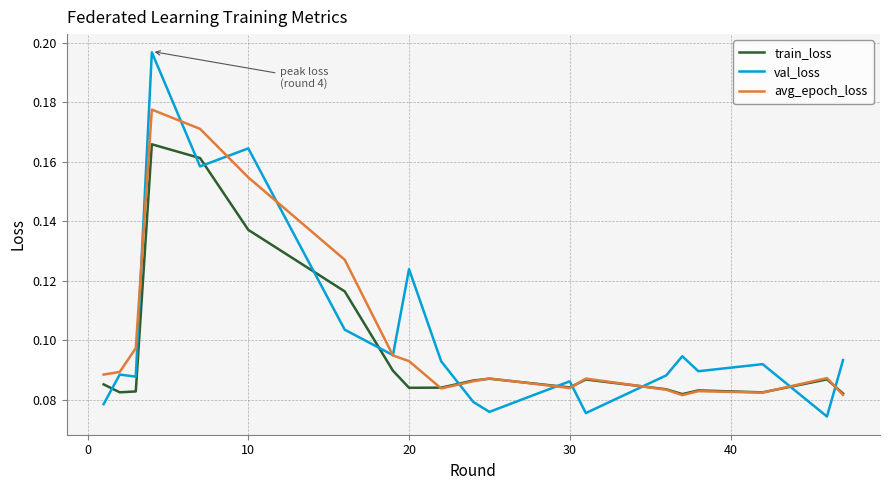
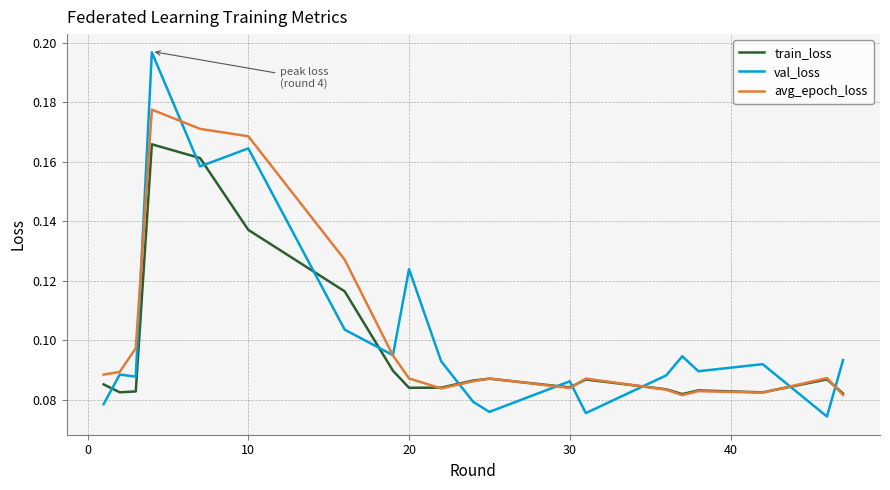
  {
    "train_loss": {
      "10": 0.137,
      "20": 0.084
    },
    "val_loss": {
      "10": 0.164,
      "20": 0.124,
      "30": 0.086
    },
    "avg_epoch_loss": {
-     "10": 0.155,
-     "20": 0.093
+     "10": 0.169,
+     "20": 0.087
    }
  }
